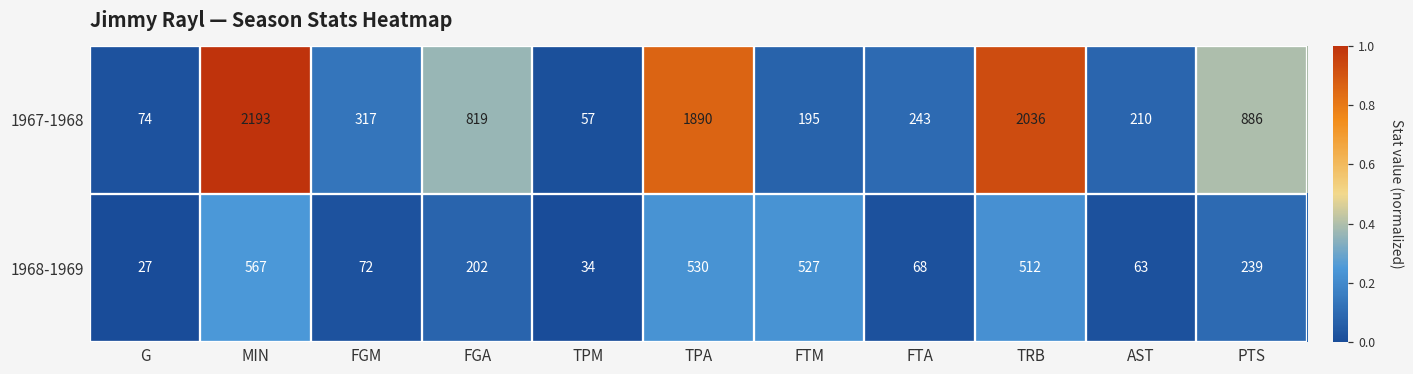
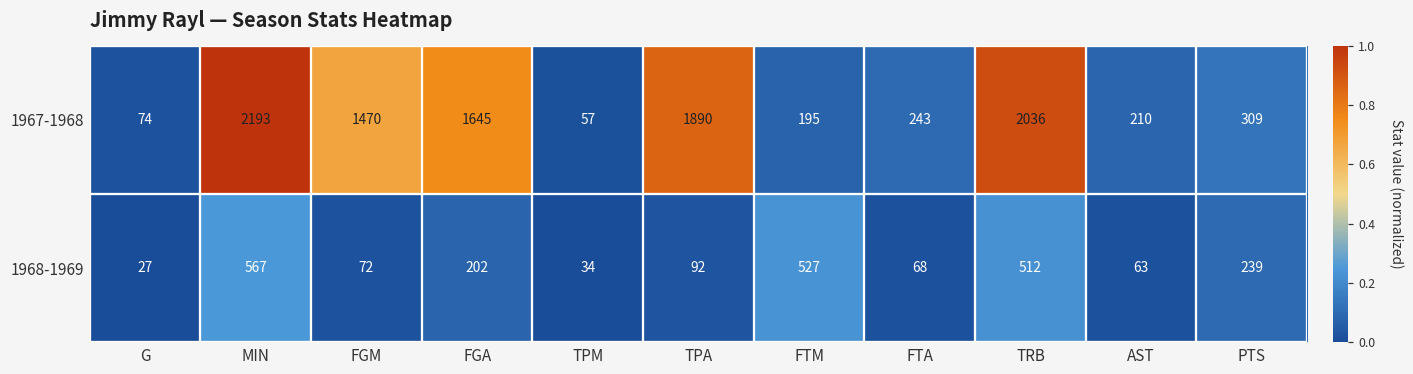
  {
    "1967-1968": {
      "G": 74,
      "MIN": 2193,
-     "FGM": 317,
-     "FGA": 819,
+     "FGM": 1470,
+     "FGA": 1645,
      "TPM": 57,
      "TPA": 1890,
      "FTM": 195,
      "FTA": 243,
      "TRB": 2036,
      "AST": 210,
-     "PTS": 886
+     "PTS": 309
    },
    "1968-1969": {
      "G": 27,
      "MIN": 567,
      "FGM": 72,
      "FGA": 202,
      "TPM": 34,
-     "TPA": 530,
+     "TPA": 92,
      "FTM": 527,
      "FTA": 68,
      "TRB": 512,
      "AST": 63,
      "PTS": 239
    }
  }
